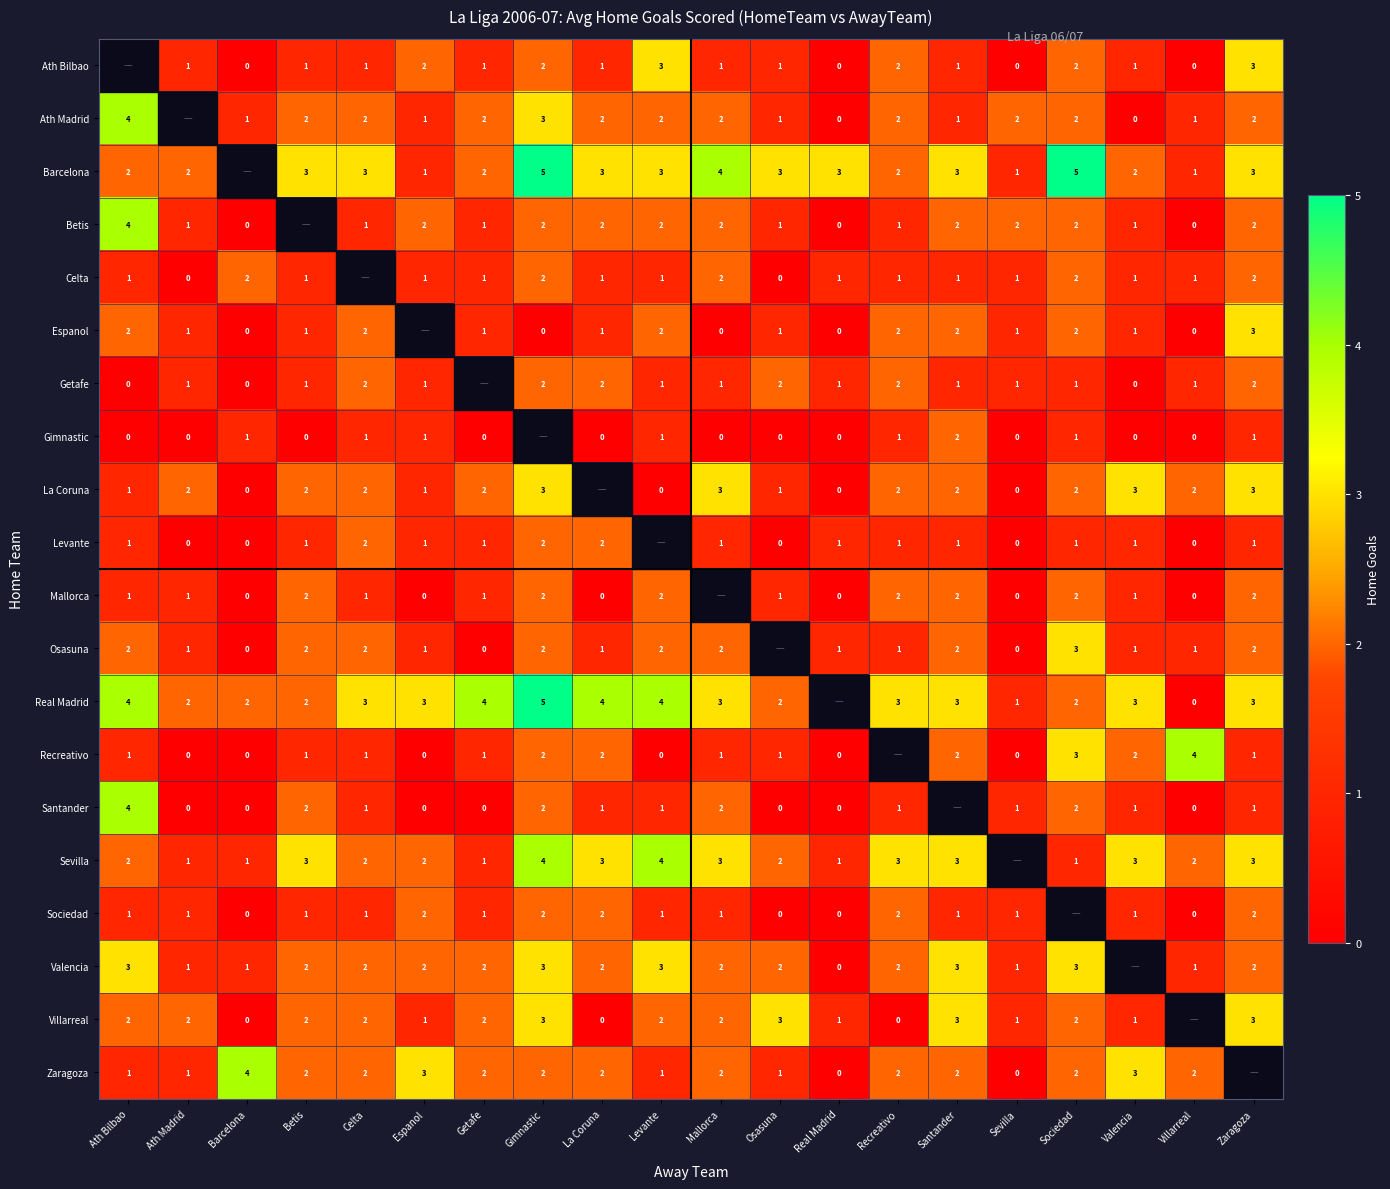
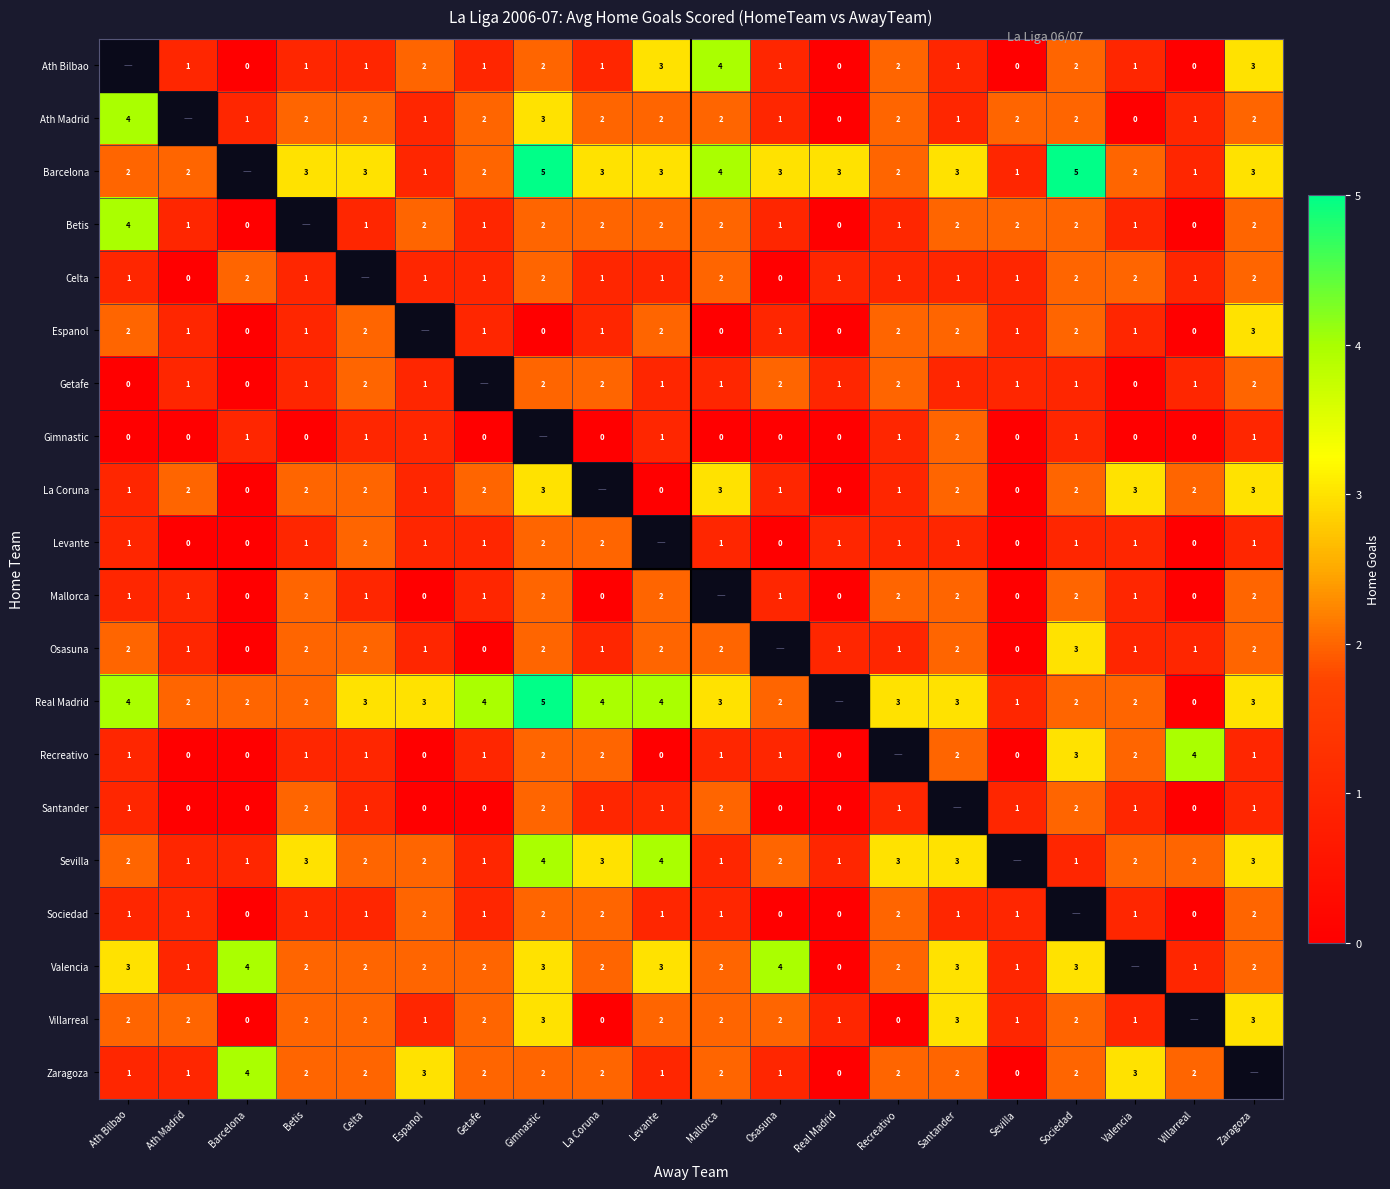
  {
    "Ath Bilbao": {
      "Ath Madrid": 1,
      "Barcelona": 0,
      "Betis": 1,
      "Celta": 1,
      "Espanol": 2,
      "Getafe": 1,
      "Gimnastic": 2,
      "La Coruna": 1,
      "Levante": 3,
-     "Mallorca": 1,
+     "Mallorca": 4,
      "Osasuna": 1,
      "Real Madrid": 0,
      "Recreativo": 2,
      "Santander": 1,
      "Sevilla": 0,
      "Sociedad": 2,
      "Valencia": 1,
      "Villarreal": 0,
      "Zaragoza": 3
    },
    "Celta": {
      "Ath Bilbao": 1,
      "Ath Madrid": 0,
      "Barcelona": 2,
      "Betis": 1,
      "Espanol": 1,
      "Getafe": 1,
      "Gimnastic": 2,
      "La Coruna": 1,
      "Levante": 1,
      "Mallorca": 2,
      "Osasuna": 0,
      "Real Madrid": 1,
      "Recreativo": 1,
      "Santander": 1,
      "Sevilla": 1,
      "Sociedad": 2,
-     "Valencia": 1,
+     "Valencia": 2,
      "Villarreal": 1,
      "Zaragoza": 2
    },
    "La Coruna": {
      "Ath Bilbao": 1,
      "Ath Madrid": 2,
      "Barcelona": 0,
      "Betis": 2,
      "Celta": 2,
      "Espanol": 1,
      "Getafe": 2,
      "Gimnastic": 3,
      "Levante": 0,
      "Mallorca": 3,
      "Osasuna": 1,
      "Real Madrid": 0,
-     "Recreativo": 2,
+     "Recreativo": 1,
      "Santander": 2,
      "Sevilla": 0,
      "Sociedad": 2,
      "Valencia": 3,
      "Villarreal": 2,
      "Zaragoza": 3
    },
    "Real Madrid": {
      "Ath Bilbao": 4,
      "Ath Madrid": 2,
      "Barcelona": 2,
      "Betis": 2,
      "Celta": 3,
      "Espanol": 3,
      "Getafe": 4,
      "Gimnastic": 5,
      "La Coruna": 4,
      "Levante": 4,
      "Mallorca": 3,
      "Osasuna": 2,
      "Recreativo": 3,
      "Santander": 3,
      "Sevilla": 1,
      "Sociedad": 2,
-     "Valencia": 3,
+     "Valencia": 2,
      "Villarreal": 0,
      "Zaragoza": 3
    },
    "Santander": {
-     "Ath Bilbao": 4,
+     "Ath Bilbao": 1,
      "Ath Madrid": 0,
      "Barcelona": 0,
      "Betis": 2,
      "Celta": 1,
      "Espanol": 0,
      "Getafe": 0,
      "Gimnastic": 2,
      "La Coruna": 1,
      "Levante": 1,
      "Mallorca": 2,
      "Osasuna": 0,
      "Real Madrid": 0,
      "Recreativo": 1,
      "Sevilla": 1,
      "Sociedad": 2,
      "Valencia": 1,
      "Villarreal": 0,
      "Zaragoza": 1
    },
    "Sevilla": {
      "Ath Bilbao": 2,
      "Ath Madrid": 1,
      "Barcelona": 1,
      "Betis": 3,
      "Celta": 2,
      "Espanol": 2,
      "Getafe": 1,
      "Gimnastic": 4,
      "La Coruna": 3,
      "Levante": 4,
-     "Mallorca": 3,
+     "Mallorca": 1,
      "Osasuna": 2,
      "Real Madrid": 1,
      "Recreativo": 3,
      "Santander": 3,
      "Sociedad": 1,
-     "Valencia": 3,
+     "Valencia": 2,
      "Villarreal": 2,
      "Zaragoza": 3
    },
    "Valencia": {
      "Ath Bilbao": 3,
      "Ath Madrid": 1,
-     "Barcelona": 1,
+     "Barcelona": 4,
      "Betis": 2,
      "Celta": 2,
      "Espanol": 2,
      "Getafe": 2,
      "Gimnastic": 3,
      "La Coruna": 2,
      "Levante": 3,
      "Mallorca": 2,
-     "Osasuna": 2,
+     "Osasuna": 4,
      "Real Madrid": 0,
      "Recreativo": 2,
      "Santander": 3,
      "Sevilla": 1,
      "Sociedad": 3,
      "Villarreal": 1,
      "Zaragoza": 2
    },
    "Villarreal": {
      "Ath Bilbao": 2,
      "Ath Madrid": 2,
      "Barcelona": 0,
      "Betis": 2,
      "Celta": 2,
      "Espanol": 1,
      "Getafe": 2,
      "Gimnastic": 3,
      "La Coruna": 0,
      "Levante": 2,
      "Mallorca": 2,
-     "Osasuna": 3,
+     "Osasuna": 2,
      "Real Madrid": 1,
      "Recreativo": 0,
      "Santander": 3,
      "Sevilla": 1,
      "Sociedad": 2,
      "Valencia": 1,
      "Zaragoza": 3
    }
  }
